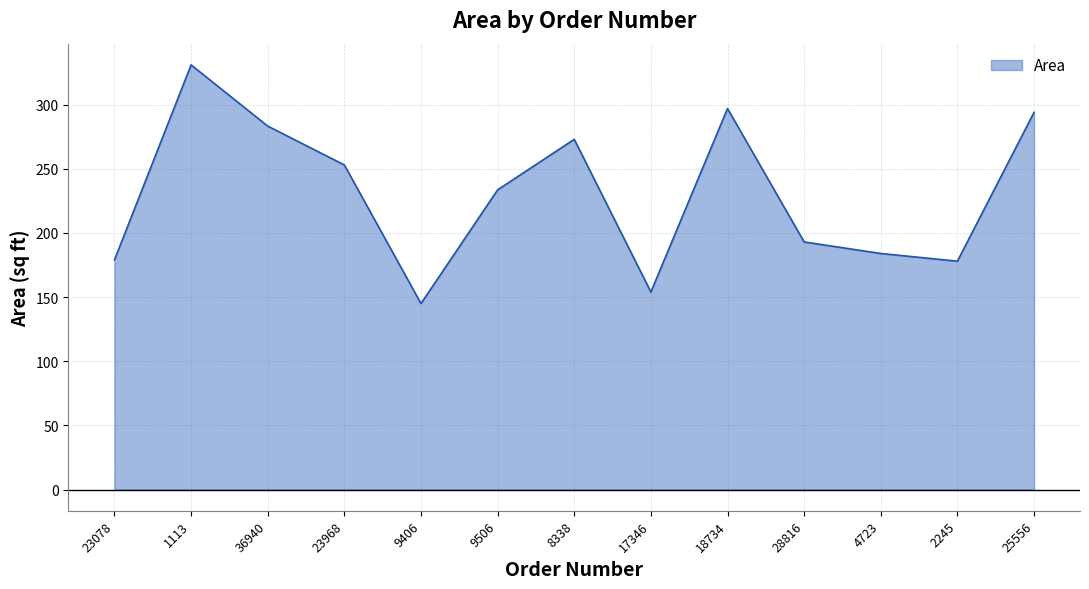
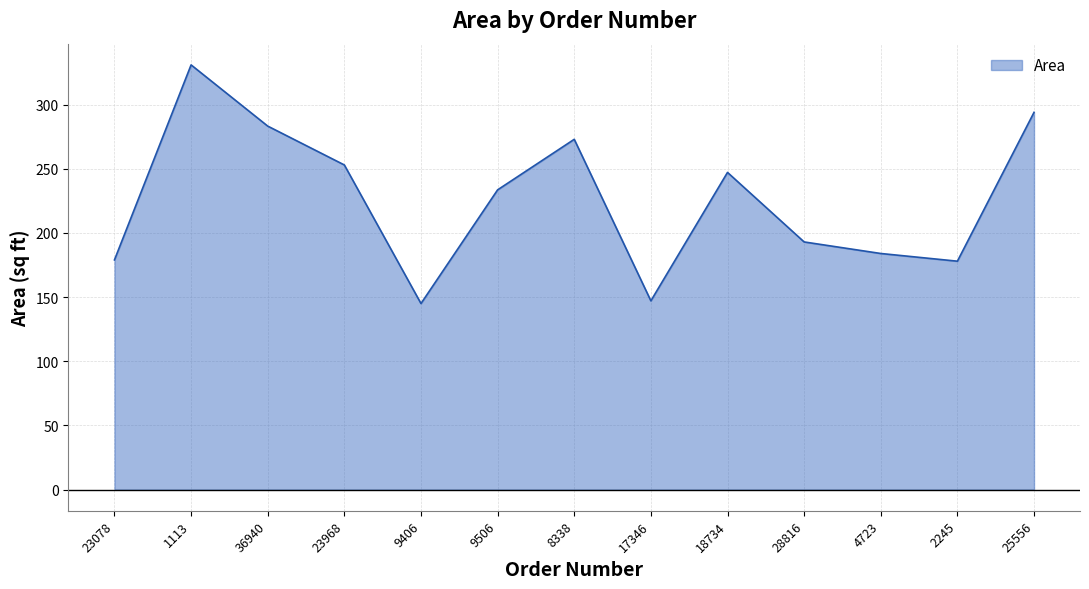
  {
    "23078": 179,
    "1113": 331,
    "36940": 283,
    "23968": 253,
    "9406": 145,
    "9506": 234,
    "8338": 273,
-   "17346": 154,
-   "18734": 297,
+   "17346": 147,
+   "18734": 247,
    "28816": 193,
    "4723": 184,
    "2245": 178,
    "25556": 294
  }
